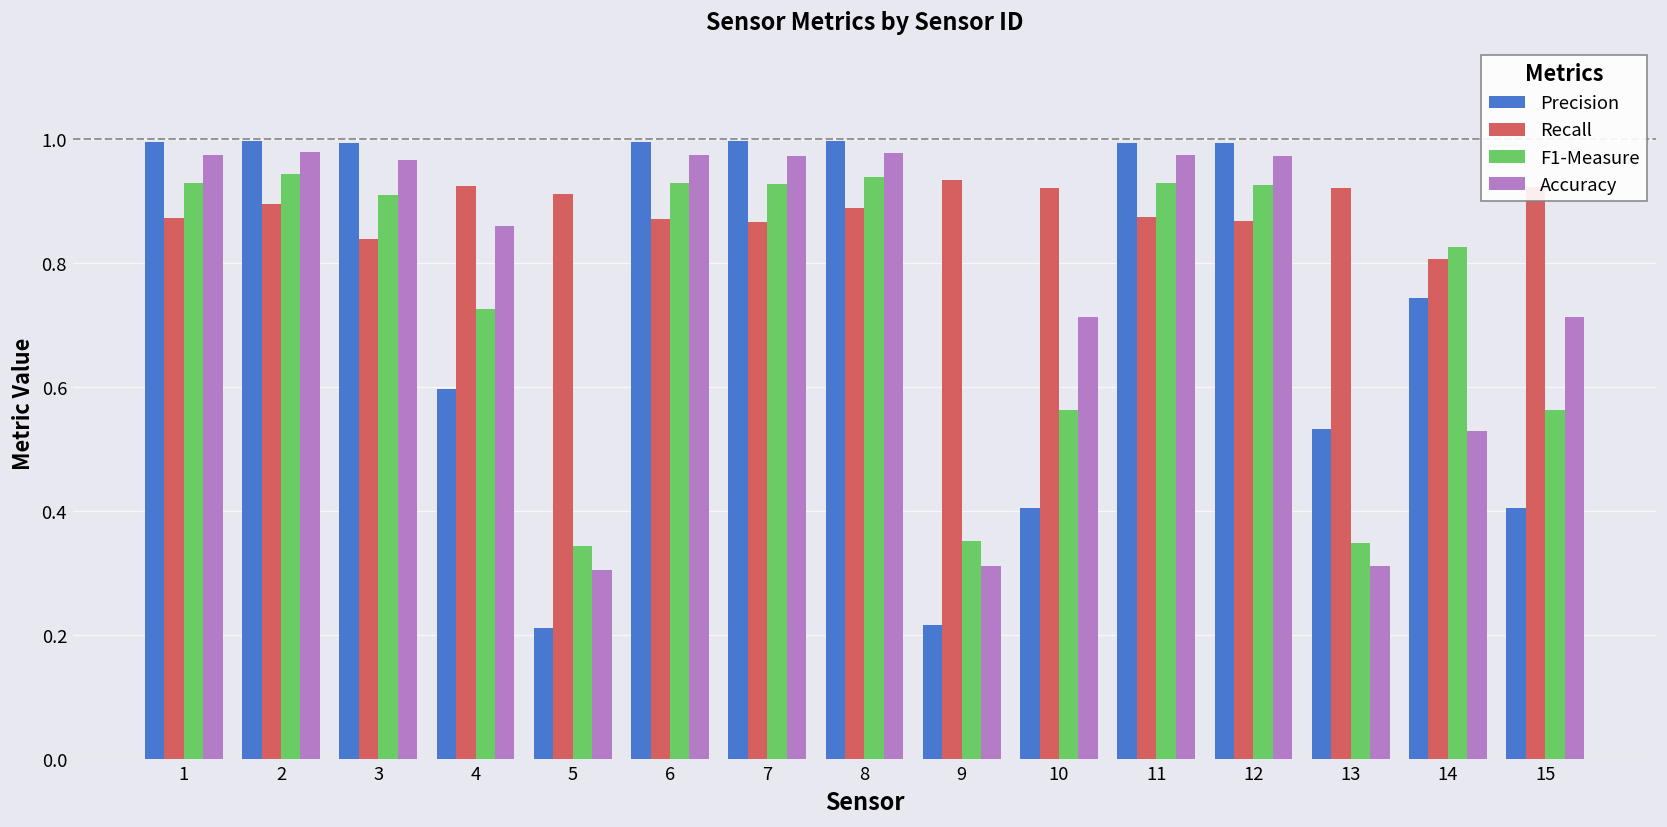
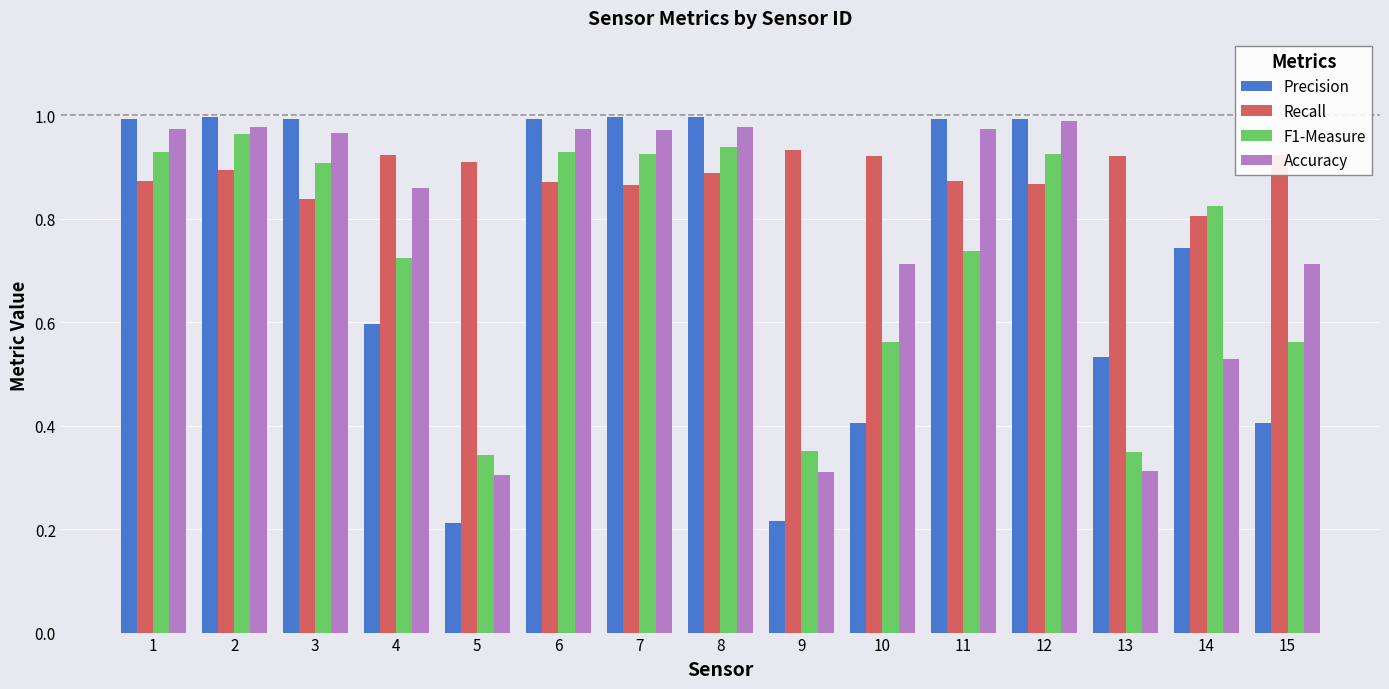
  {
    "Precision": {
      "1": 0.99,
      "2": 1.00,
      "3": 0.99,
      "4": 0.60,
      "5": 0.21,
      "6": 0.99,
      "7": 1.00,
      "8": 1.00,
      "9": 0.22,
      "10": 0.40,
      "11": 0.99,
      "12": 0.99,
      "13": 0.53,
      "14": 0.74,
      "15": 0.40
    },
    "Recall": {
      "1": 0.87,
      "2": 0.89,
      "3": 0.84,
      "4": 0.92,
      "5": 0.91,
      "6": 0.87,
      "7": 0.87,
      "8": 0.89,
      "9": 0.93,
      "10": 0.92,
      "11": 0.87,
      "12": 0.87,
      "13": 0.92,
      "14": 0.81
    },
    "F1-Measure": {
      "1": 0.93,
-     "2": 0.94,
+     "2": 0.97,
      "3": 0.91,
      "4": 0.72,
      "5": 0.34,
      "6": 0.93,
      "7": 0.93,
      "8": 0.94,
      "9": 0.35,
      "10": 0.56,
-     "11": 0.93,
+     "11": 0.74,
      "12": 0.93,
      "13": 0.35,
      "14": 0.83,
      "15": 0.56
    },
    "Accuracy": {
      "1": 0.97,
      "2": 0.98,
      "3": 0.97,
      "4": 0.86,
      "5": 0.31,
      "6": 0.97,
      "7": 0.97,
      "8": 0.98,
      "9": 0.31,
      "10": 0.71,
      "11": 0.97,
-     "12": 0.97,
+     "12": 0.99,
      "13": 0.31,
      "14": 0.53,
      "15": 0.71
    }
  }
